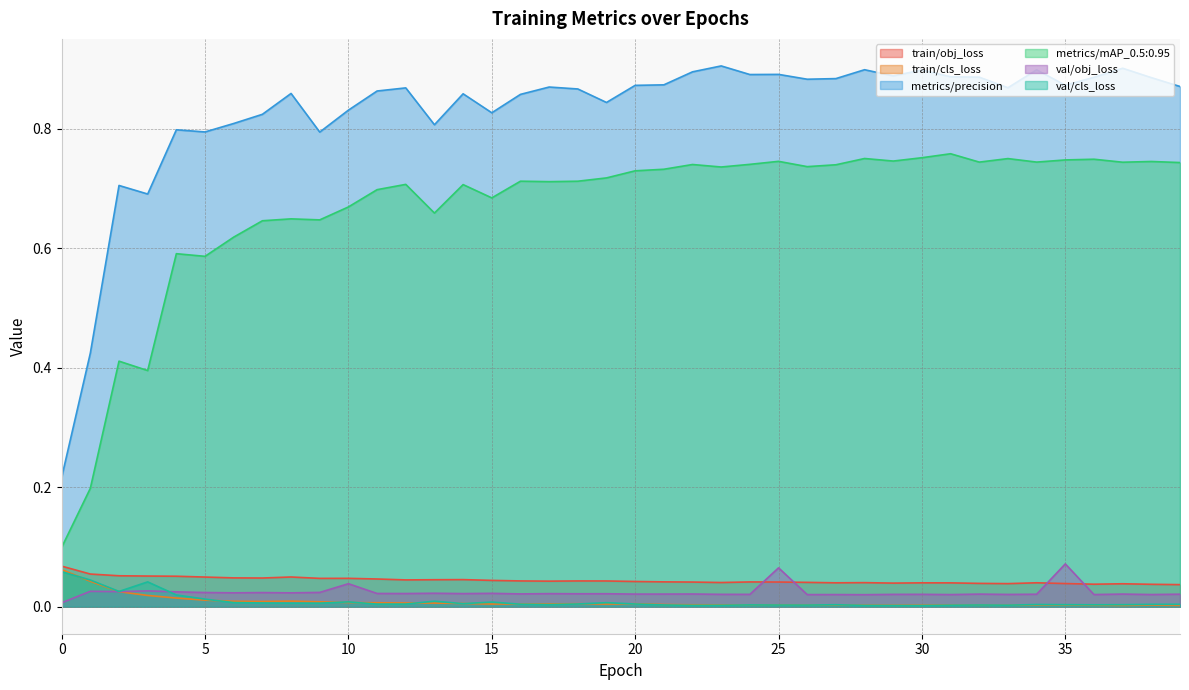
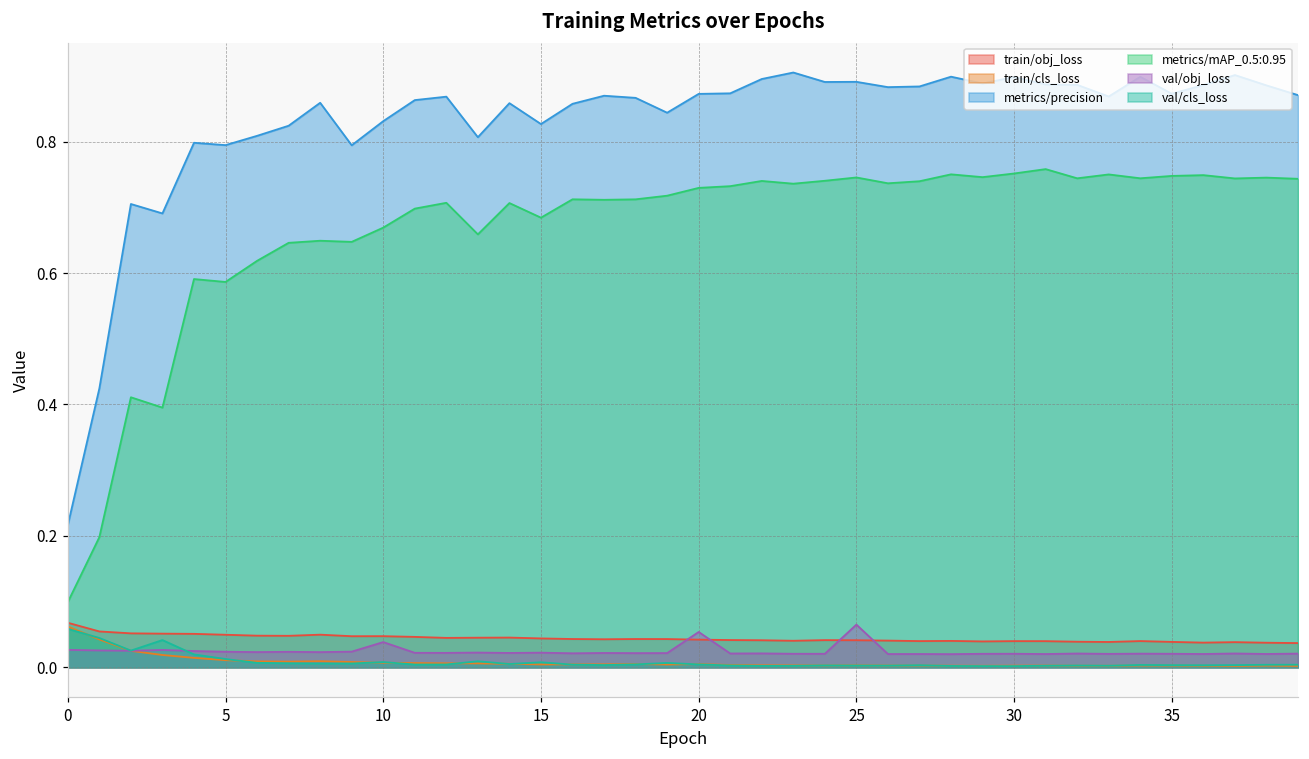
  {
    "val/obj_loss": {
-     "0": 0.01,
+     "0": 0.03,
      "5": 0.02,
      "10": 0.04,
      "15": 0.02,
-     "20": 0.02,
+     "20": 0.05,
      "25": 0.07,
      "30": 0.02,
-     "35": 0.07
+     "35": 0.02
    }
  }
